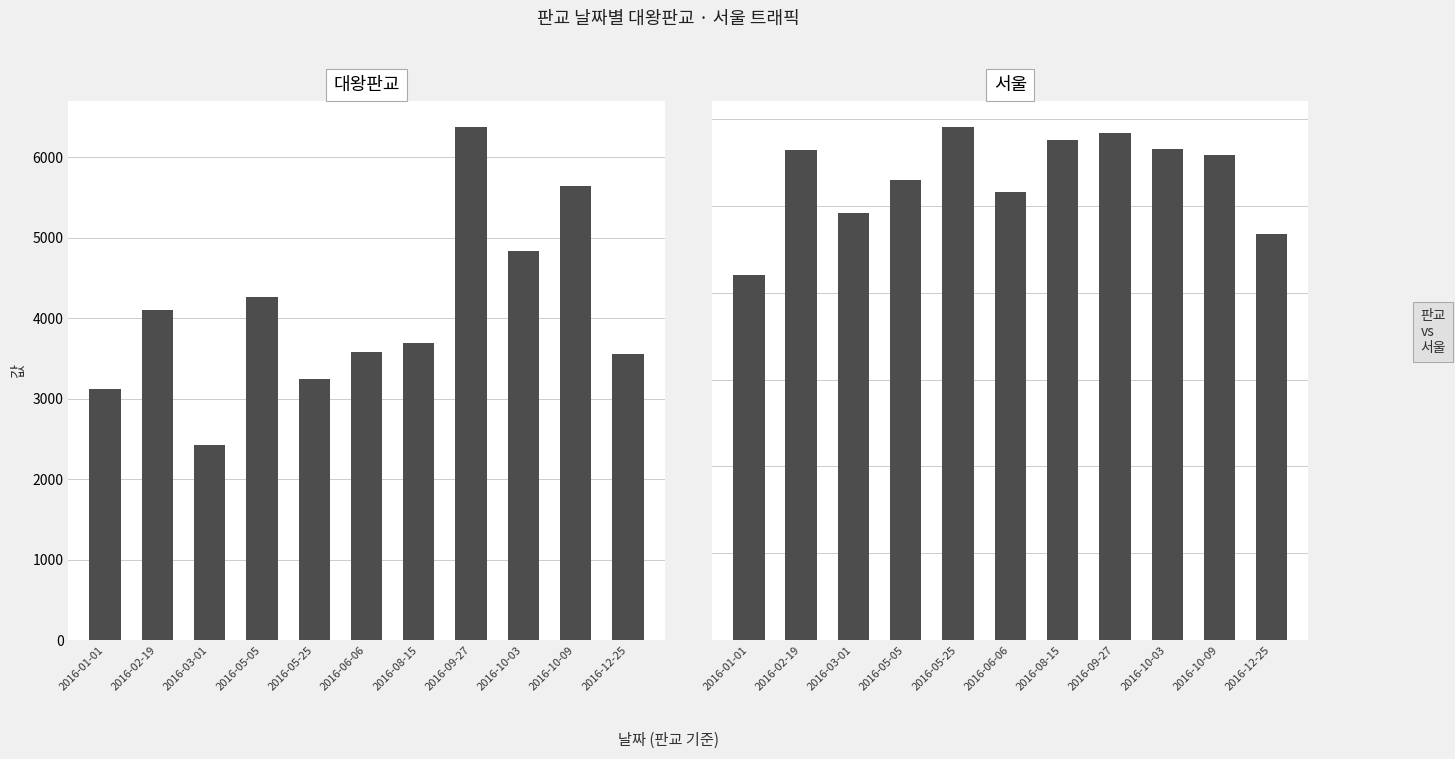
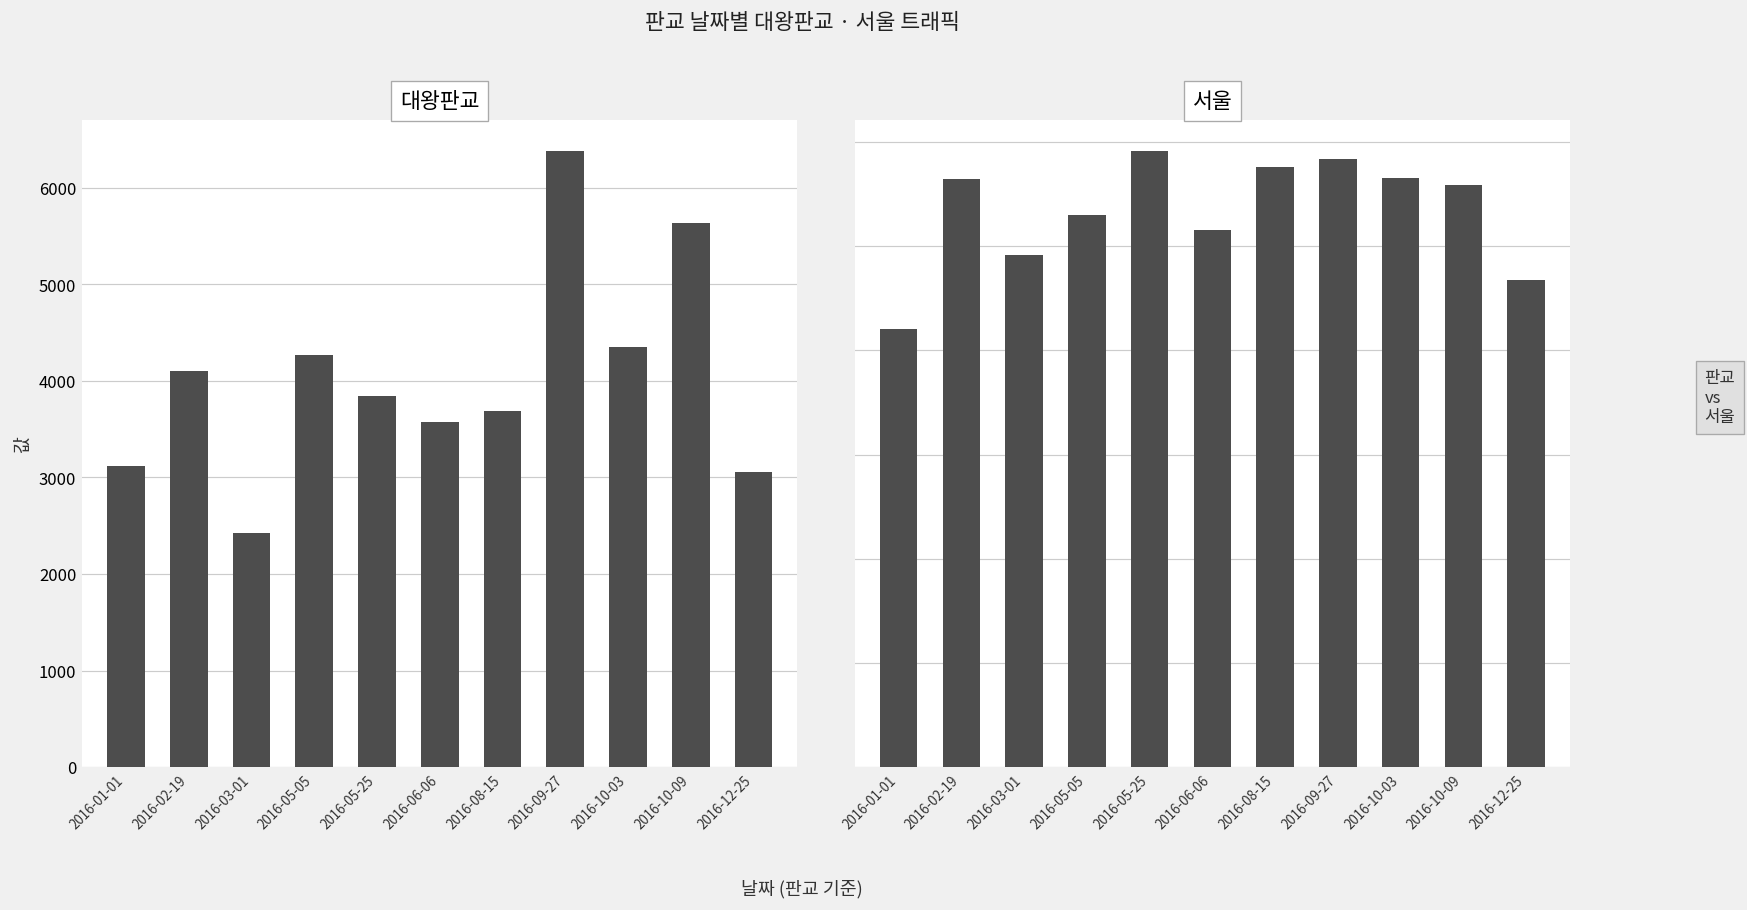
  {
    "대왕판교": {
      "2016-01-01": 3100,
      "2016-02-19": 4100,
      "2016-03-01": 2400,
      "2016-05-05": 4300,
-     "2016-05-25": 3200,
+     "2016-05-25": 3800,
      "2016-06-06": 3600,
      "2016-08-15": 3700,
      "2016-09-27": 6400,
-     "2016-10-03": 4800,
+     "2016-10-03": 4400,
      "2016-10-09": 5600,
-     "2016-12-25": 3600
+     "2016-12-25": 3100
    }
  }
